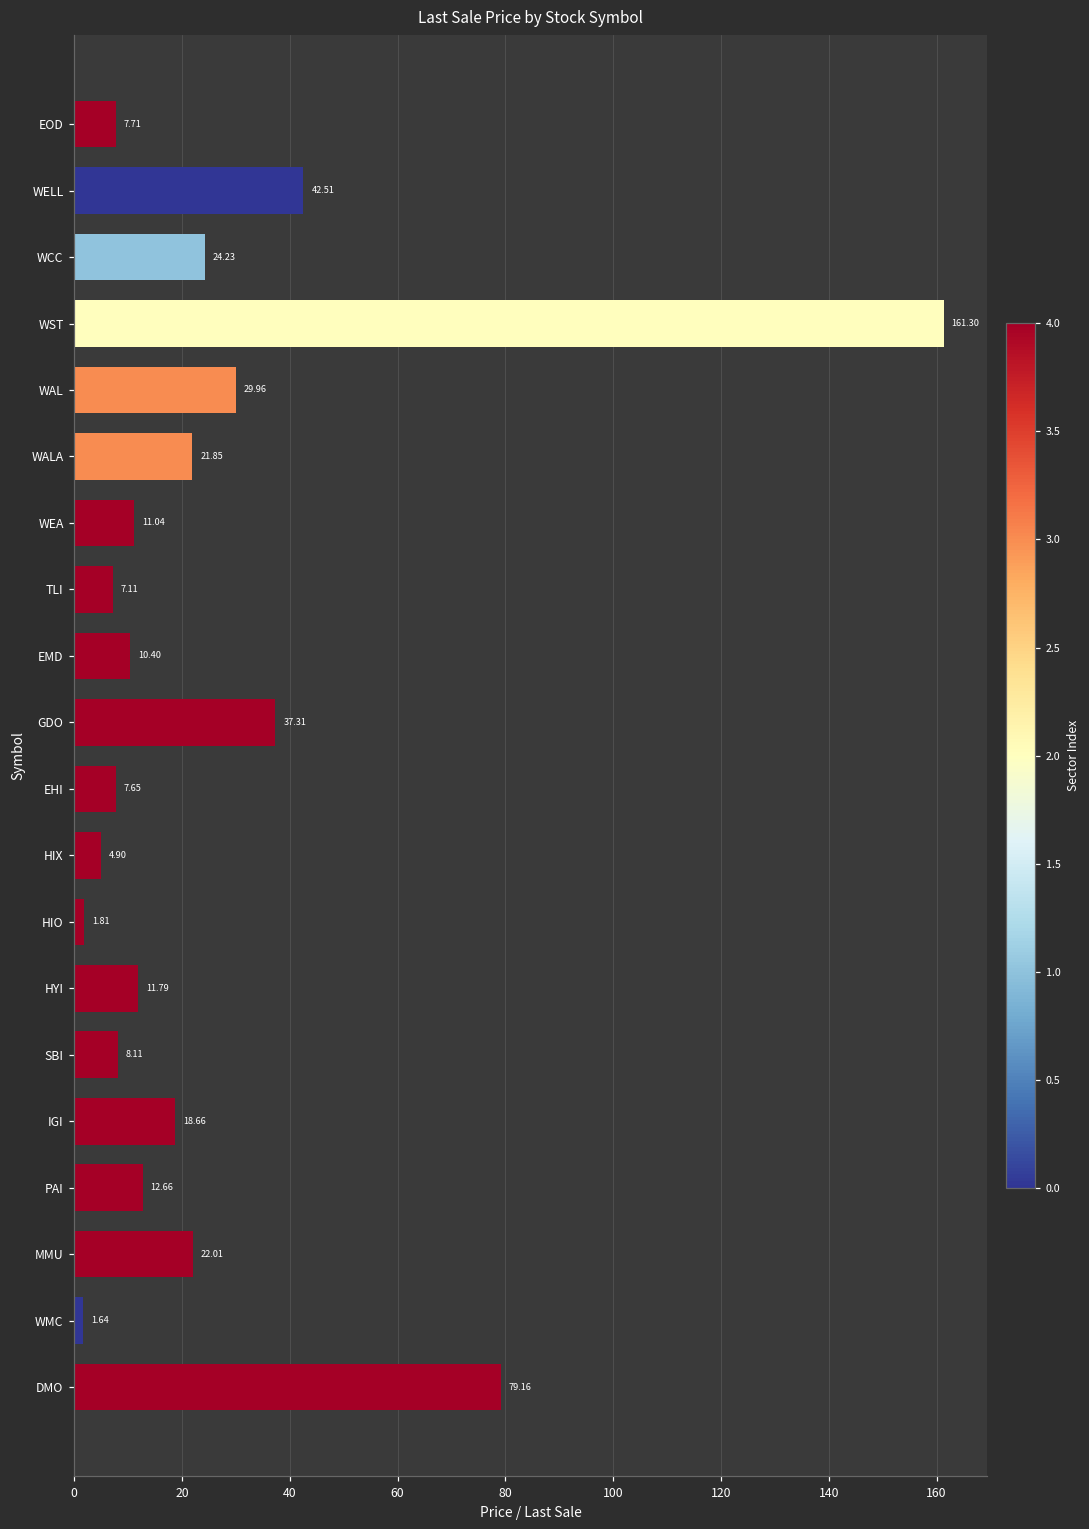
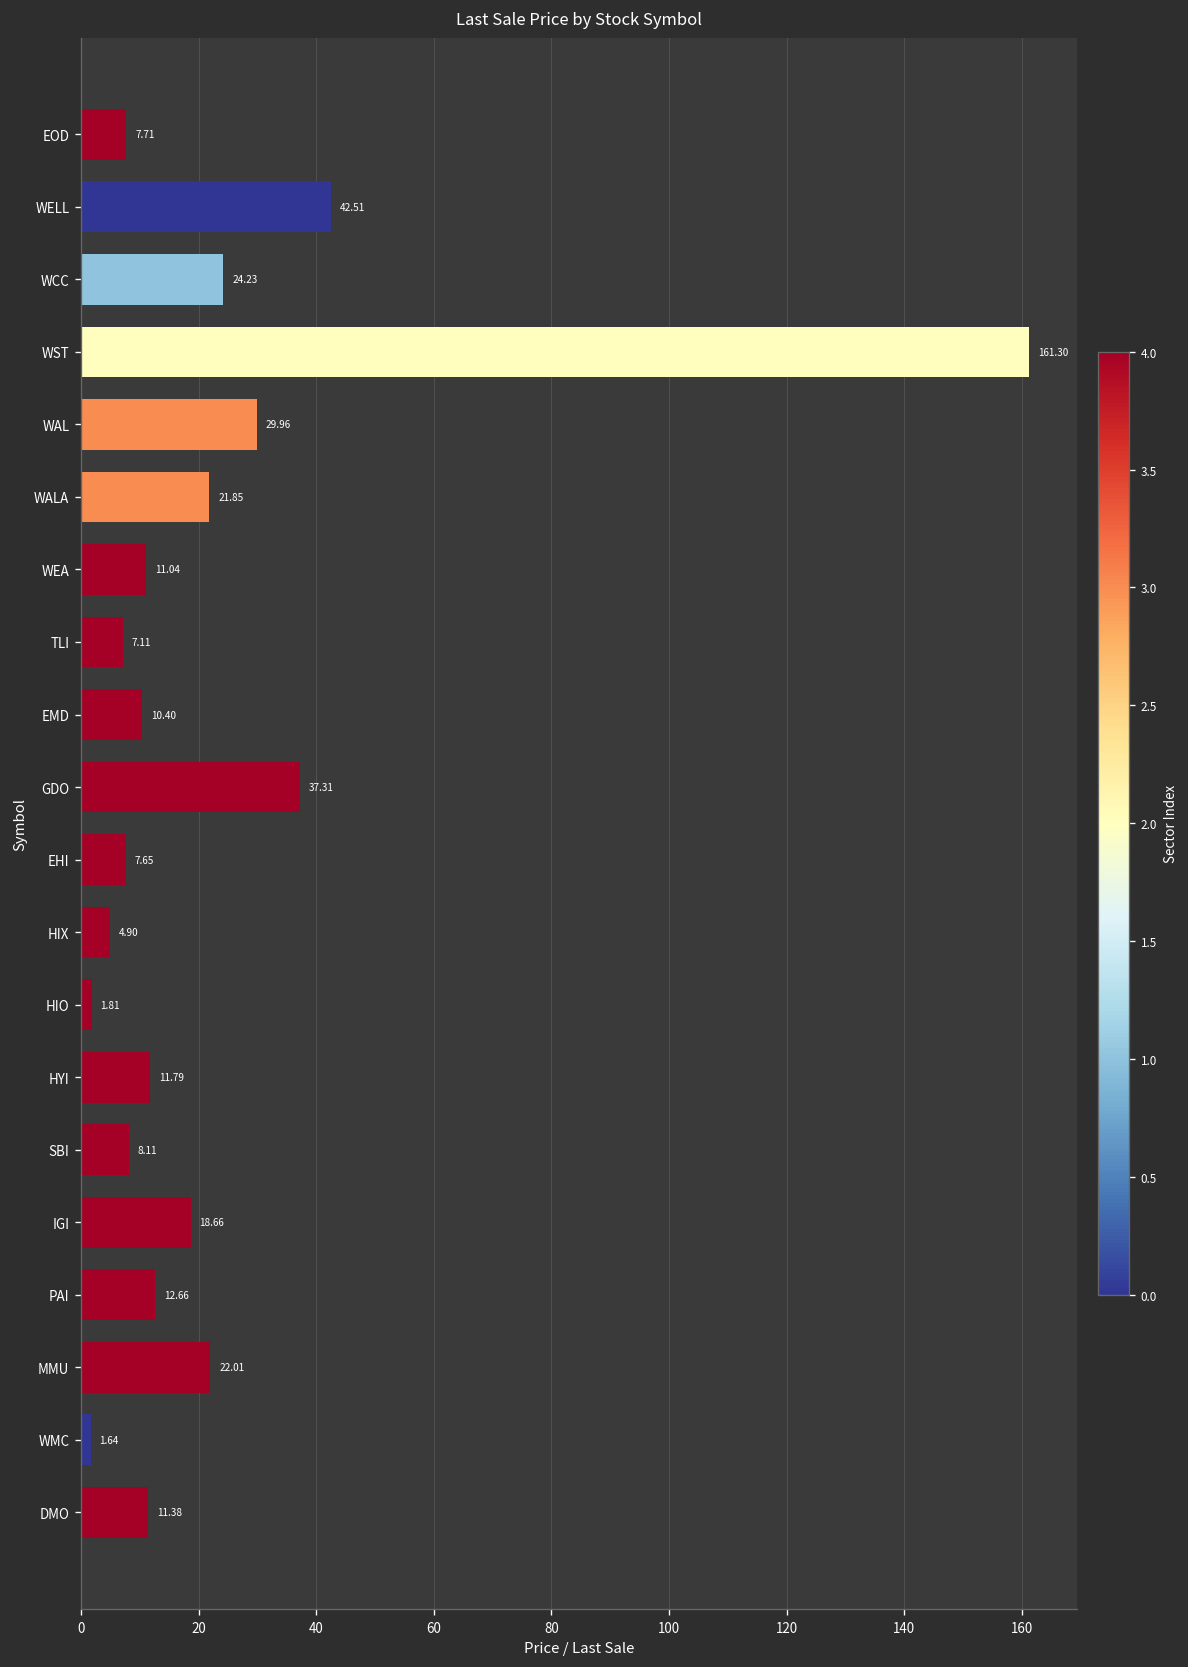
  {
    "EOD": 7.71,
    "WELL": 42.51,
    "WCC": 24.23,
    "WST": 161.30,
    "WAL": 29.96,
    "WALA": 21.85,
    "WEA": 11.04,
    "TLI": 7.11,
    "EMD": 10.40,
    "GDO": 37.31,
    "EHI": 7.65,
    "HIX": 4.90,
    "HIO": 1.81,
    "HYI": 11.79,
    "SBI": 8.11,
    "IGI": 18.66,
    "PAI": 12.66,
    "MMU": 22.01,
    "WMC": 1.64,
-   "DMO": 79.16
+   "DMO": 11.38
  }
